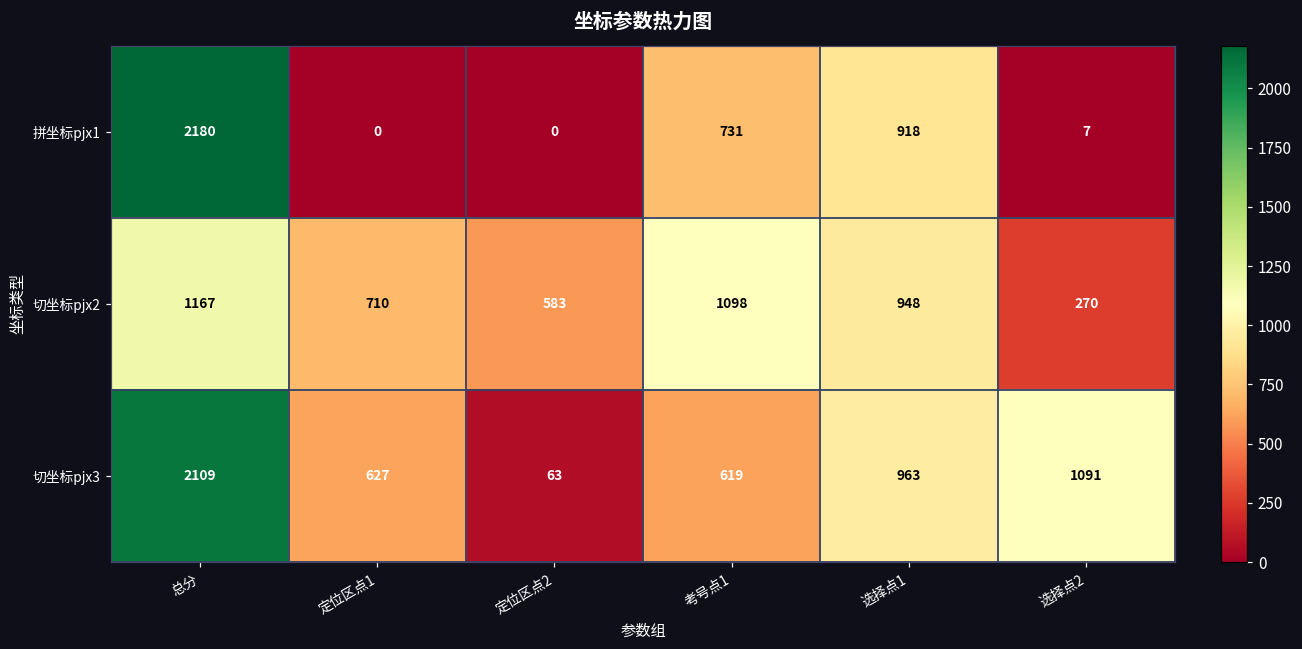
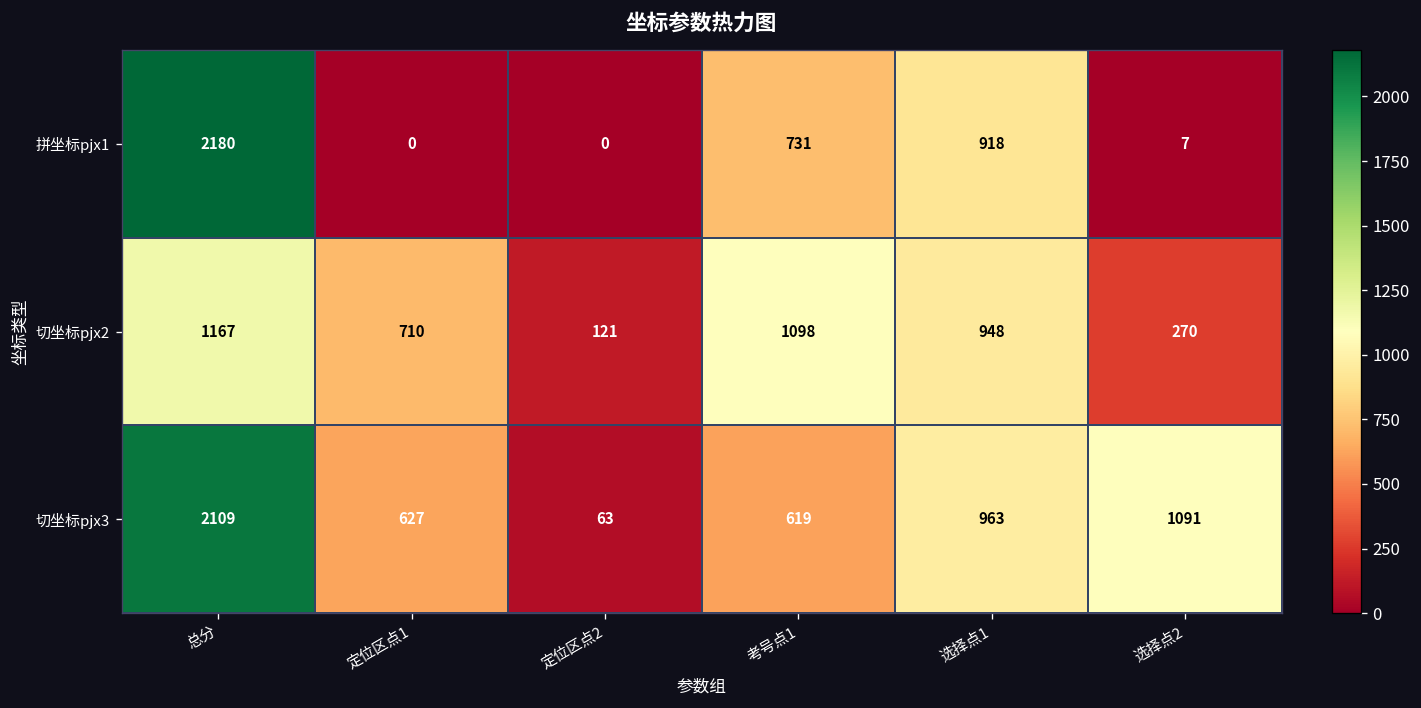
  {
    "拼坐标pjx1": {
      "总分": 2180,
      "定位区点1": 0,
      "定位区点2": 0,
      "考号点1": 731,
      "选择点1": 918,
      "选择点2": 7
    },
    "切坐标pjx2": {
      "总分": 1167,
      "定位区点1": 710,
-     "定位区点2": 583,
+     "定位区点2": 121,
      "考号点1": 1098,
      "选择点1": 948,
      "选择点2": 270
    },
    "切坐标pjx3": {
      "总分": 2109,
      "定位区点1": 627,
      "定位区点2": 63,
      "考号点1": 619,
      "选择点1": 963,
      "选择点2": 1091
    }
  }
